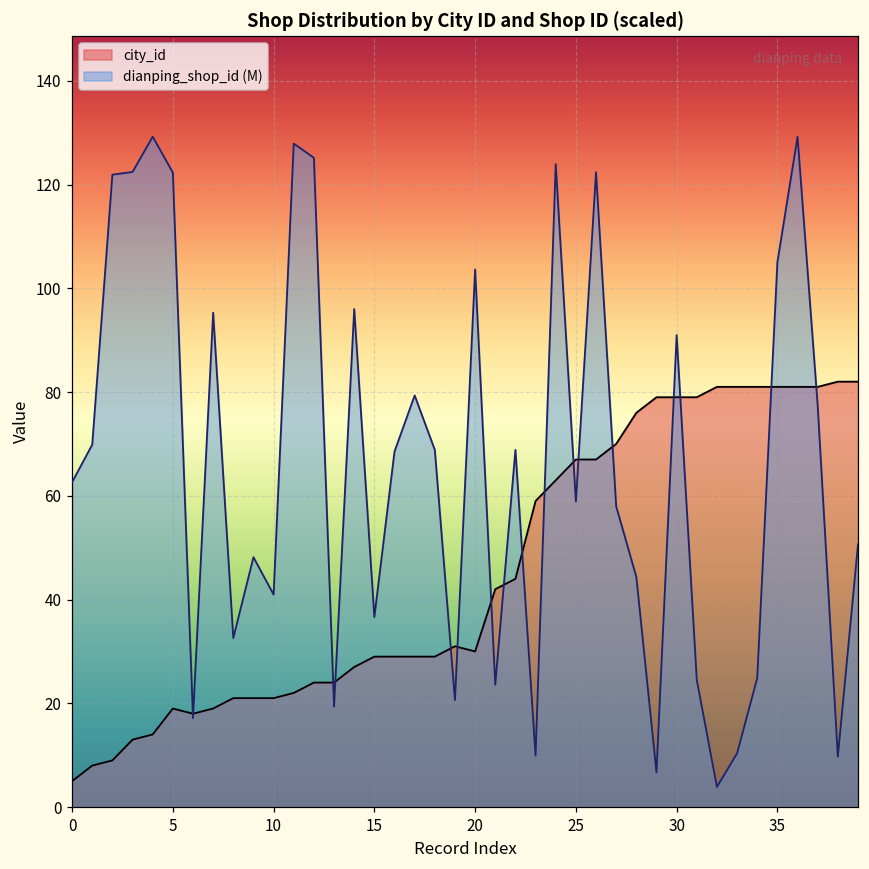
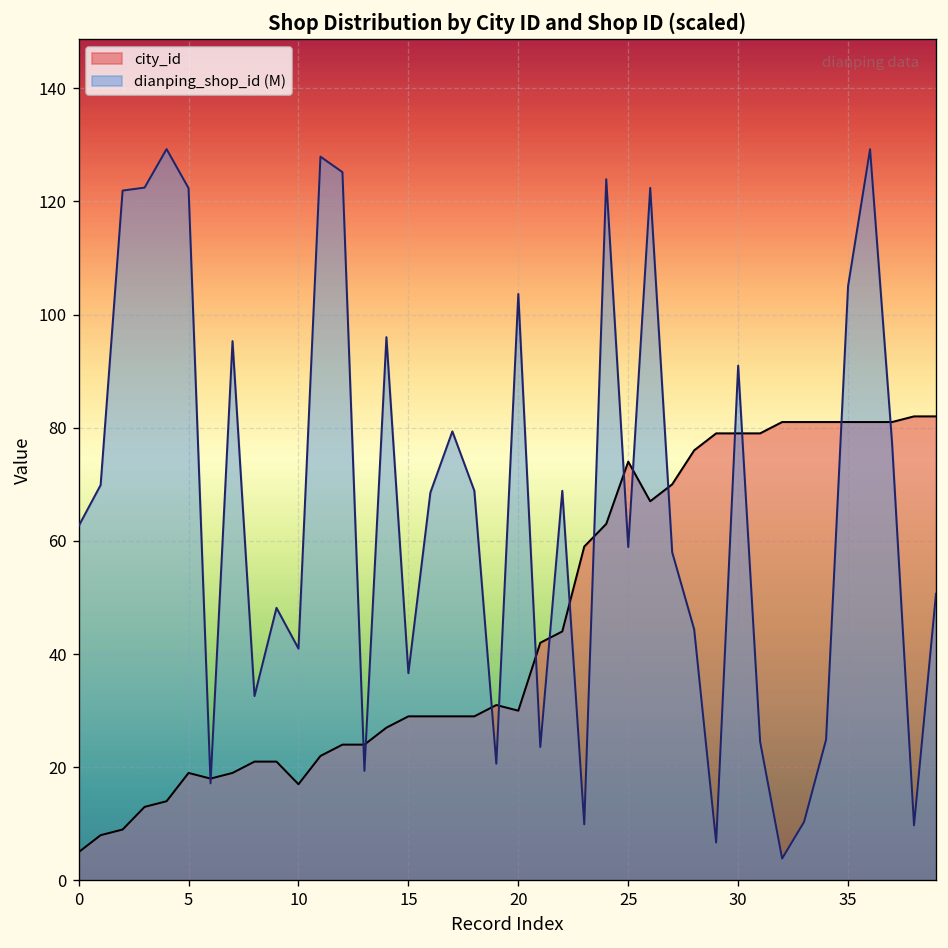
  {
    "city_id": {
      "0": 5,
      "5": 19,
-     "10": 21,
+     "10": 17,
      "15": 29,
      "20": 30,
-     "25": 67,
+     "25": 74,
      "30": 79,
      "35": 81
    },
    "dianping_shop_id (M)": {
      "0": 63,
      "5": 122,
      "10": 41,
      "15": 37,
      "20": 104,
      "25": 59,
      "30": 91,
      "35": 105
    }
  }
